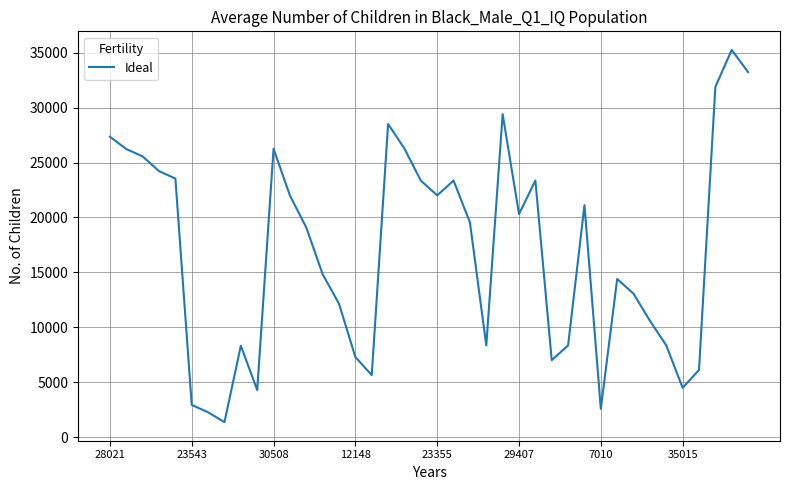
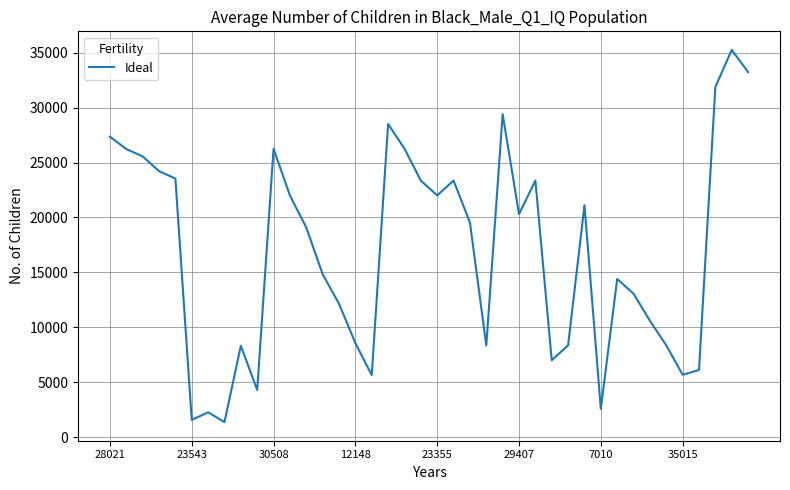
  {
    "28021": 27300,
-   "23543": 2900,
+   "23543": 1600,
    "30508": 26300,
-   "12148": 7300,
+   "12148": 8600,
    "23355": 22000,
    "29407": 20300,
    "7010": 2600,
-   "35015": 4500
+   "35015": 5700
  }
